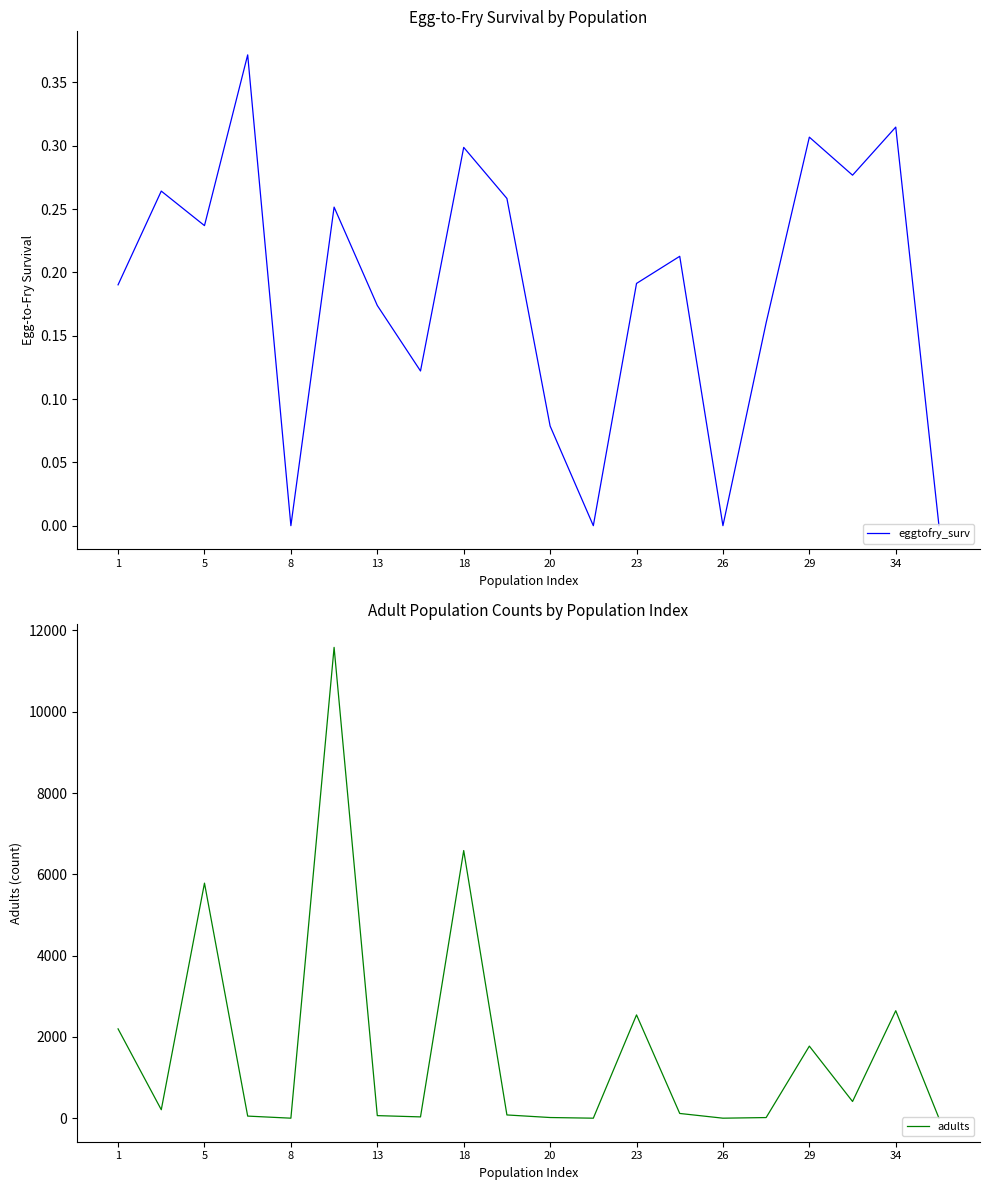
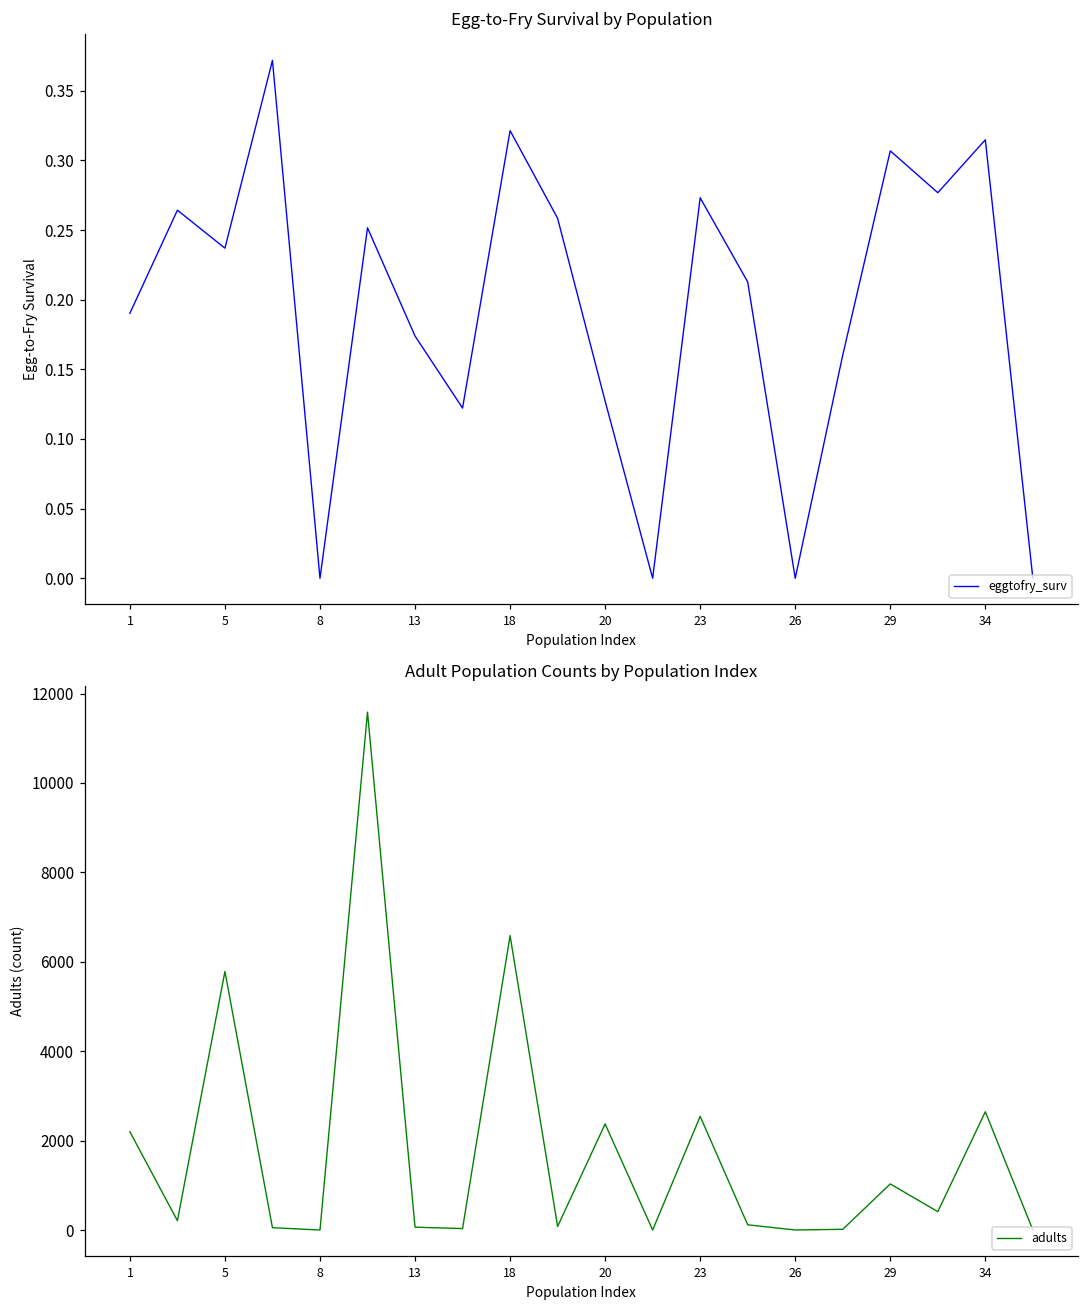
  {
    "Egg-to-Fry Survival by Population": {
      "8": 0.000,
-     "18": 0.299,
-     "20": 0.079,
-     "23": 0.191,
+     "18": 0.321,
+     "20": 0.127,
+     "23": 0.273,
      "26": 0.000,
      "29": 0.307,
      "34": 0.315
    },
    "Adult Population Counts by Population Index": {
      "8": 0,
      "18": 6600,
-     "20": 0,
+     "20": 2400,
      "23": 2500,
      "26": 0,
-     "29": 1800,
+     "29": 1000,
      "34": 2600
    }
  }
